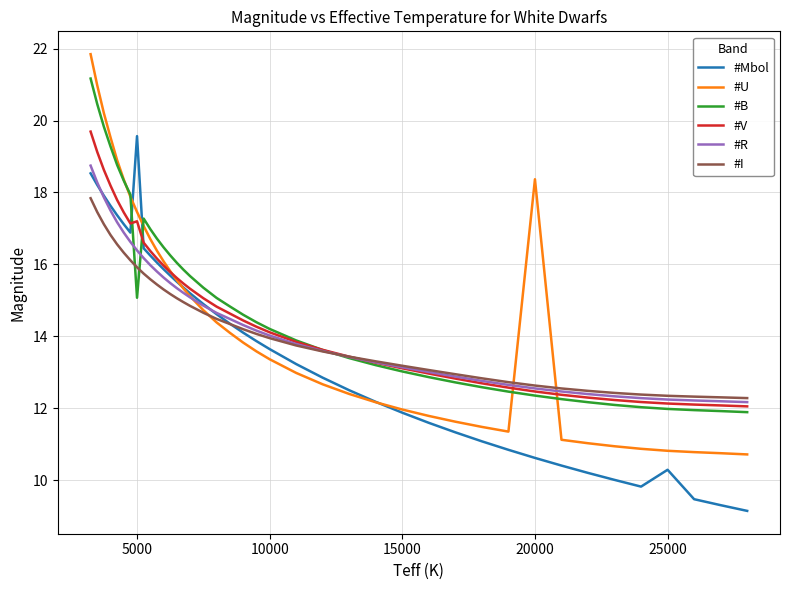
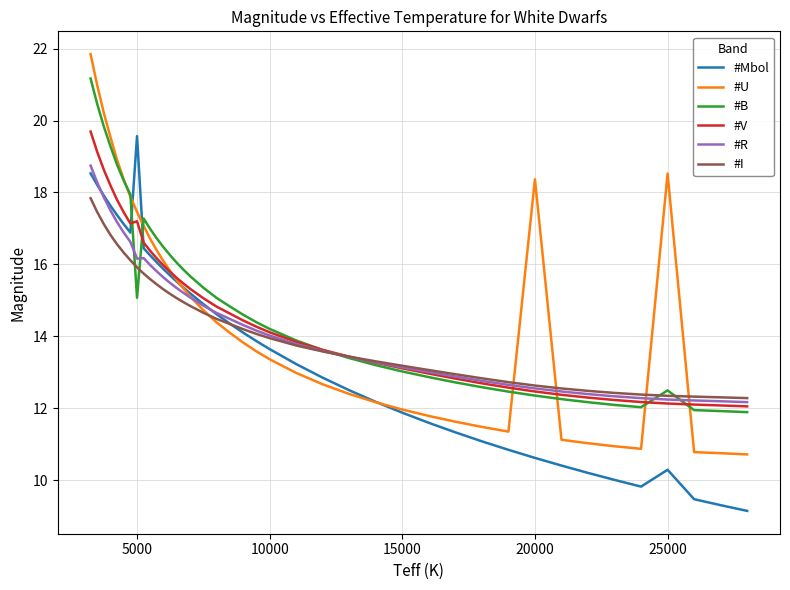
  {
    "#Mbol": {
      "5000": 19.6,
      "10000": 13.6,
      "15000": 11.9,
      "20000": 10.6,
      "25000": 10.3
    },
    "#U": {
      "5000": 17.5,
      "10000": 13.4,
      "15000": 12.0,
      "20000": 18.4,
-     "25000": 10.8
+     "25000": 18.5
    },
    "#B": {
      "5000": 15.1,
      "10000": 14.2,
      "15000": 13.0,
      "20000": 12.4,
-     "25000": 12.0
+     "25000": 12.5
    },
    "#V": {
      "5000": 17.2,
      "10000": 14.1,
      "20000": 12.5,
      "25000": 12.1
    },
    "#R": {
-     "5000": 16.4,
+     "5000": 16.2,
      "20000": 12.6,
      "25000": 12.2
    },
    "#I": {
      "5000": 15.9,
      "20000": 12.6,
      "25000": 12.3
    }
  }
